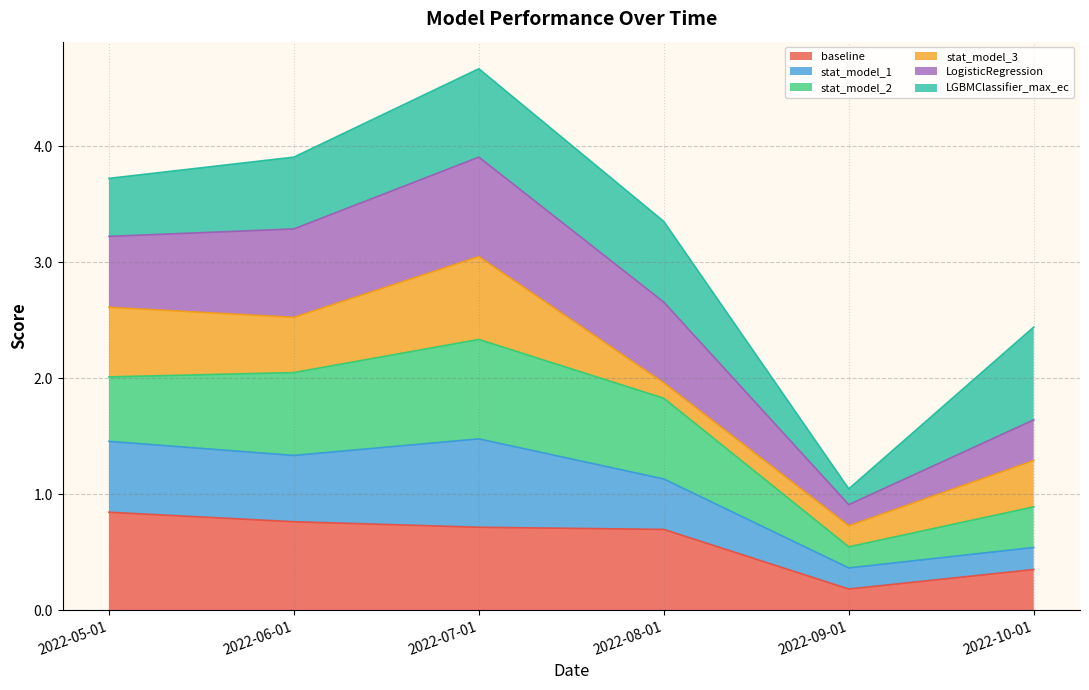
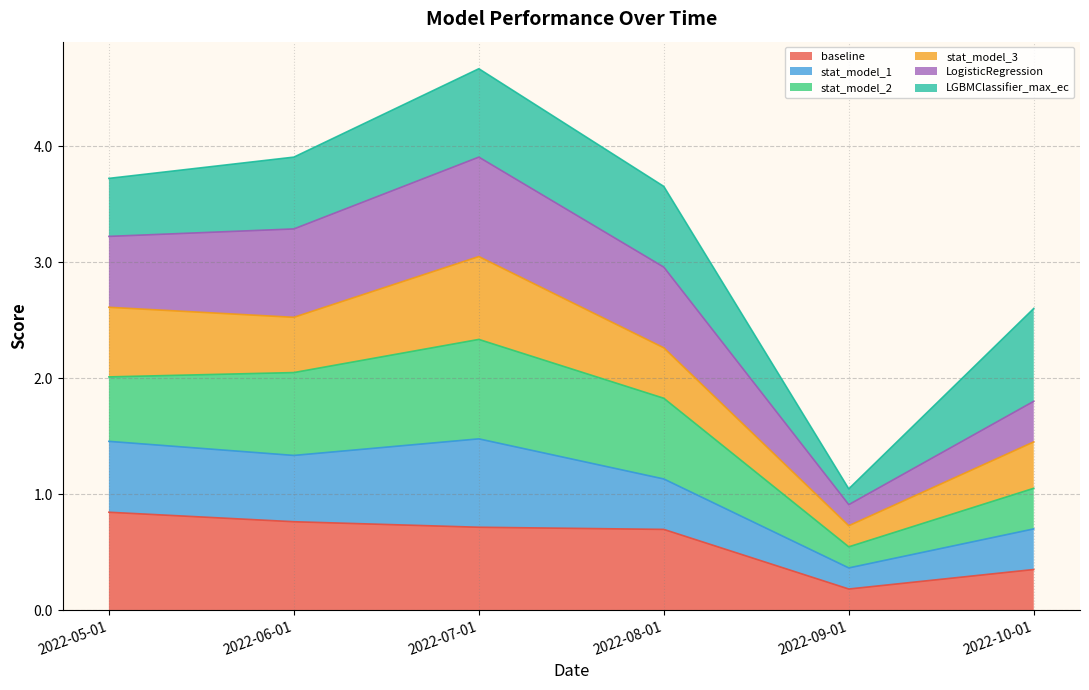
  {
    "baseline": {
      "2022-05-01": 0.84,
      "2022-06-01": 0.76,
      "2022-07-01": 0.71,
      "2022-08-01": 0.70,
      "2022-09-01": 0.18,
      "2022-10-01": 0.35
    },
    "stat_model_1": {
      "2022-05-01": 0.61,
      "2022-06-01": 0.57,
      "2022-07-01": 0.76,
      "2022-08-01": 0.43,
      "2022-09-01": 0.18,
-     "2022-10-01": 0.19
+     "2022-10-01": 0.35
    },
    "stat_model_3": {
      "2022-05-01": 0.60,
      "2022-06-01": 0.48,
      "2022-07-01": 0.71,
-     "2022-08-01": 0.13,
+     "2022-08-01": 0.43,
      "2022-09-01": 0.18,
      "2022-10-01": 0.40
    },
    "LogisticRegression": {
      "2022-05-01": 0.61,
      "2022-06-01": 0.76,
      "2022-07-01": 0.86,
      "2022-08-01": 0.70,
      "2022-09-01": 0.18,
      "2022-10-01": 0.35
    }
  }
